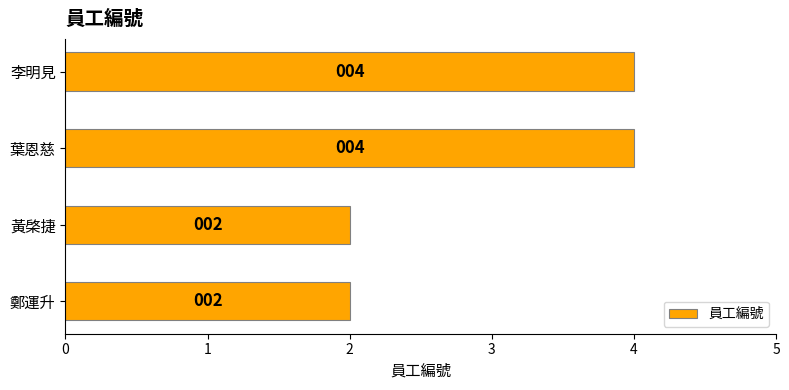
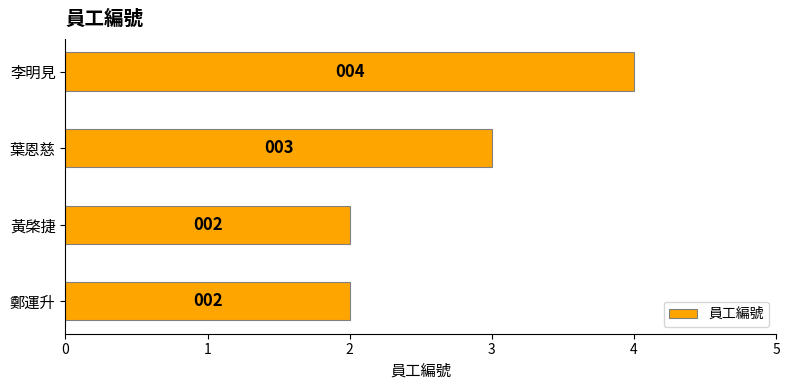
  {
    "李明見": "004",
-   "葉恩慈": "004",
+   "葉恩慈": "003",
    "黃棨捷": "002",
    "鄭運升": "002"
  }
